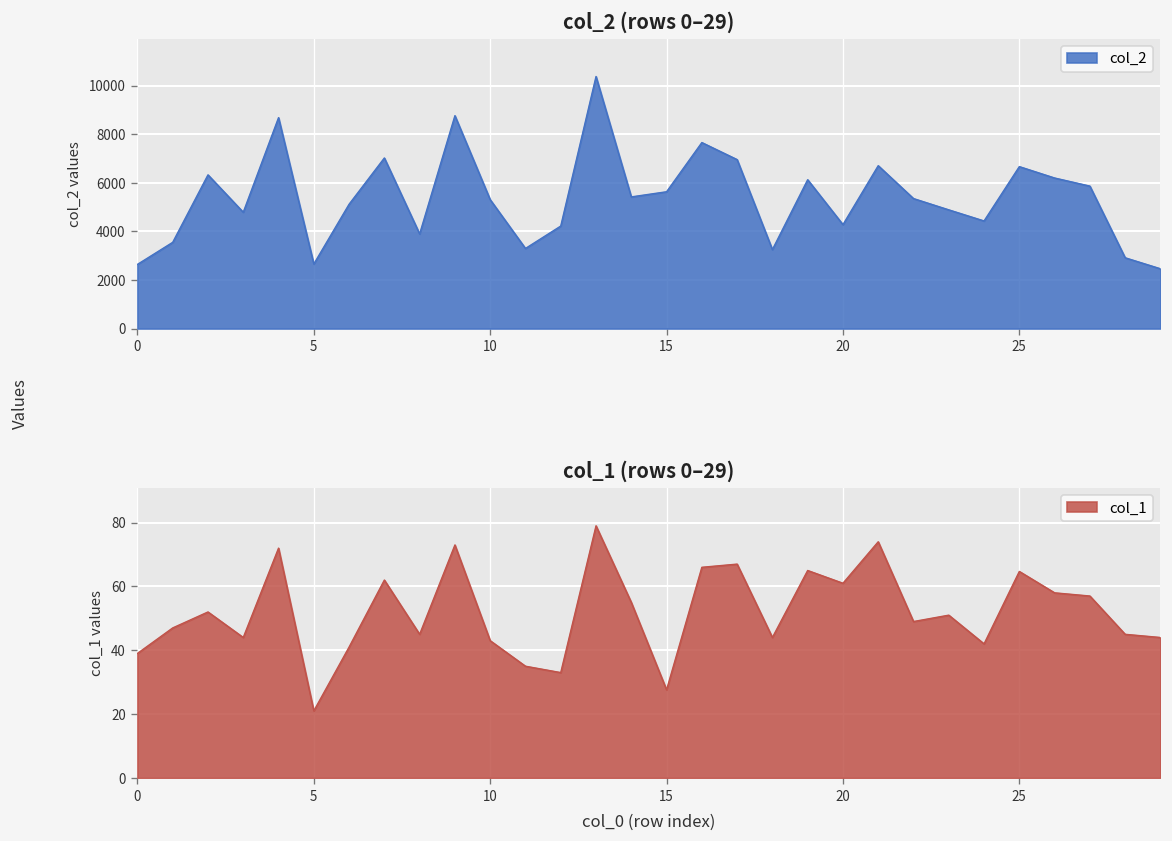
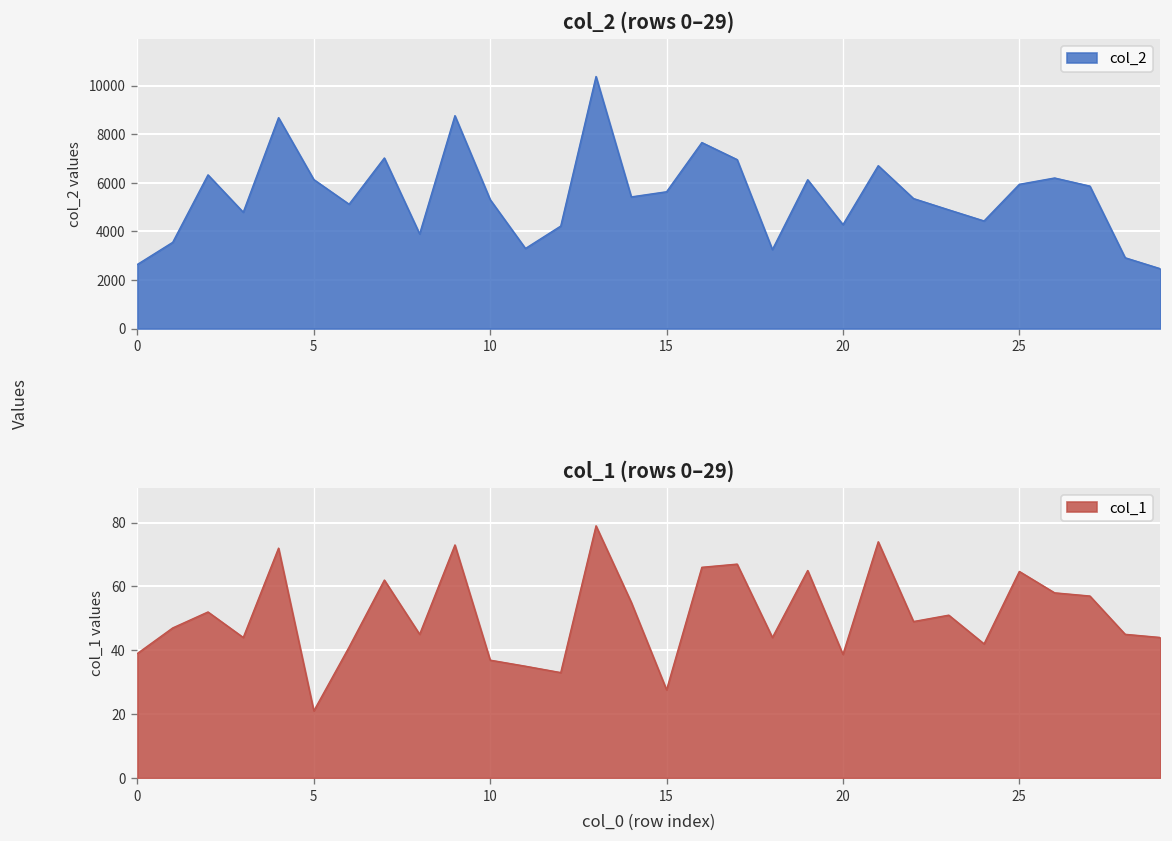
  {
    "col_2 (rows 0–29)": {
      "0": 2600,
-     "5": 2700,
+     "5": 6100,
      "10": 5300,
      "15": 5600,
      "20": 4300,
-     "25": 6700
+     "25": 5900
    },
    "col_1 (rows 0–29)": {
      "0": 39,
      "5": 21,
-     "10": 43,
+     "10": 37,
      "15": 28,
-     "20": 61,
+     "20": 39,
      "25": 65
    }
  }
